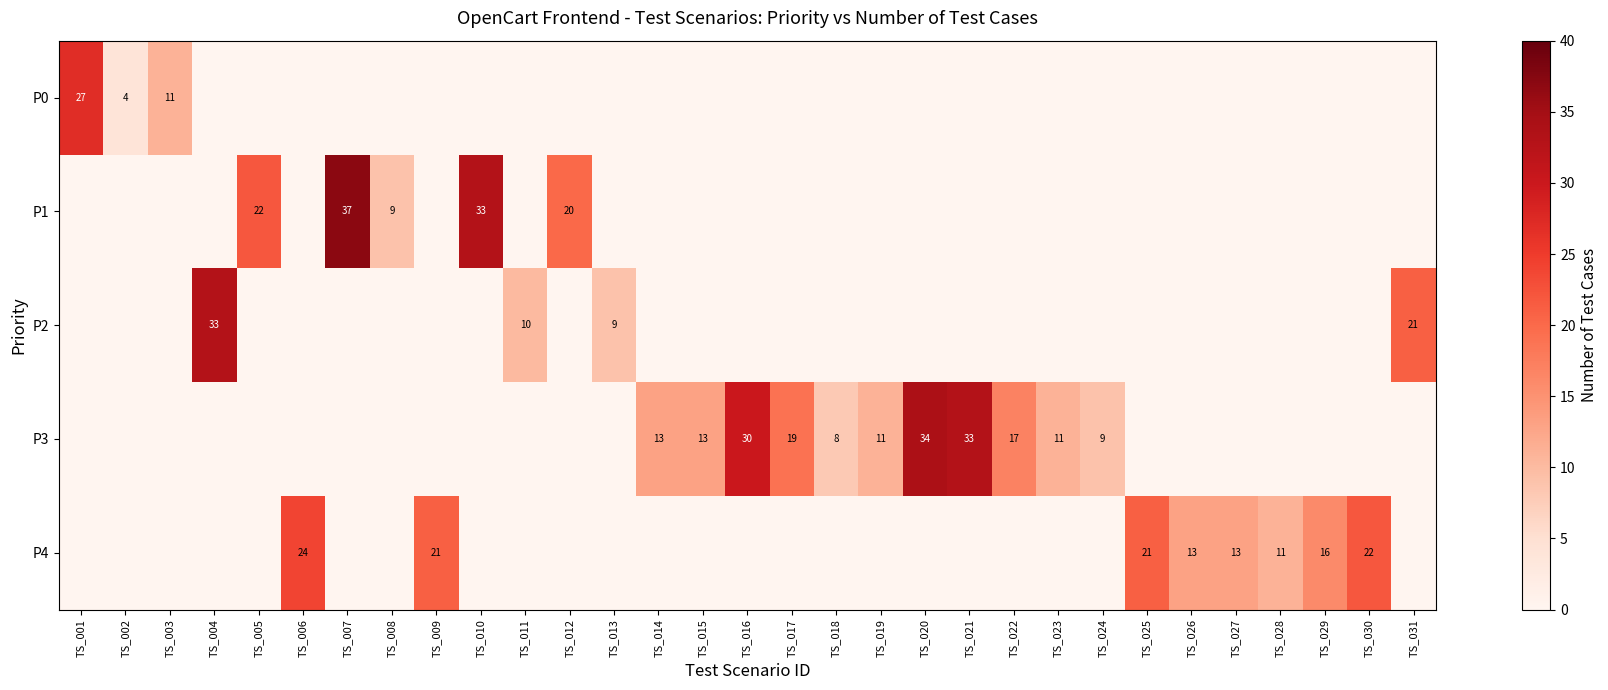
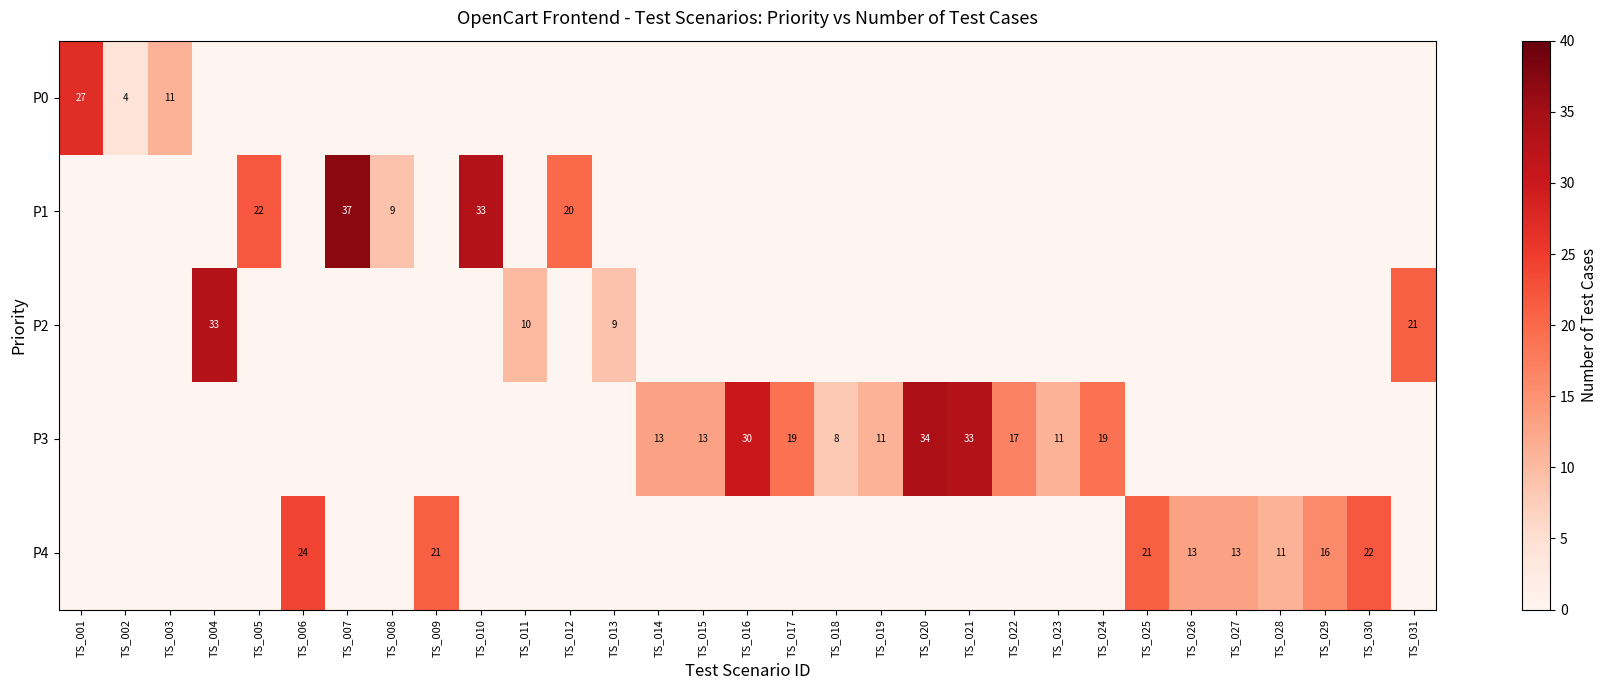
  {
    "P0": {
      "TS_001": 27,
      "TS_002": 4,
      "TS_003": 11
    },
    "P1": {
      "TS_005": 22,
      "TS_007": 37,
      "TS_008": 9,
      "TS_010": 33,
      "TS_012": 20
    },
    "P2": {
      "TS_004": 33,
      "TS_011": 10,
      "TS_013": 9,
      "TS_031": 21
    },
    "P3": {
      "TS_014": 13,
      "TS_015": 13,
      "TS_016": 30,
      "TS_017": 19,
      "TS_018": 8,
      "TS_019": 11,
      "TS_020": 34,
      "TS_021": 33,
      "TS_022": 17,
      "TS_023": 11,
-     "TS_024": 9
+     "TS_024": 19
    },
    "P4": {
      "TS_006": 24,
      "TS_009": 21,
      "TS_025": 21,
      "TS_026": 13,
      "TS_027": 13,
      "TS_028": 11,
      "TS_029": 16,
      "TS_030": 22
    }
  }
